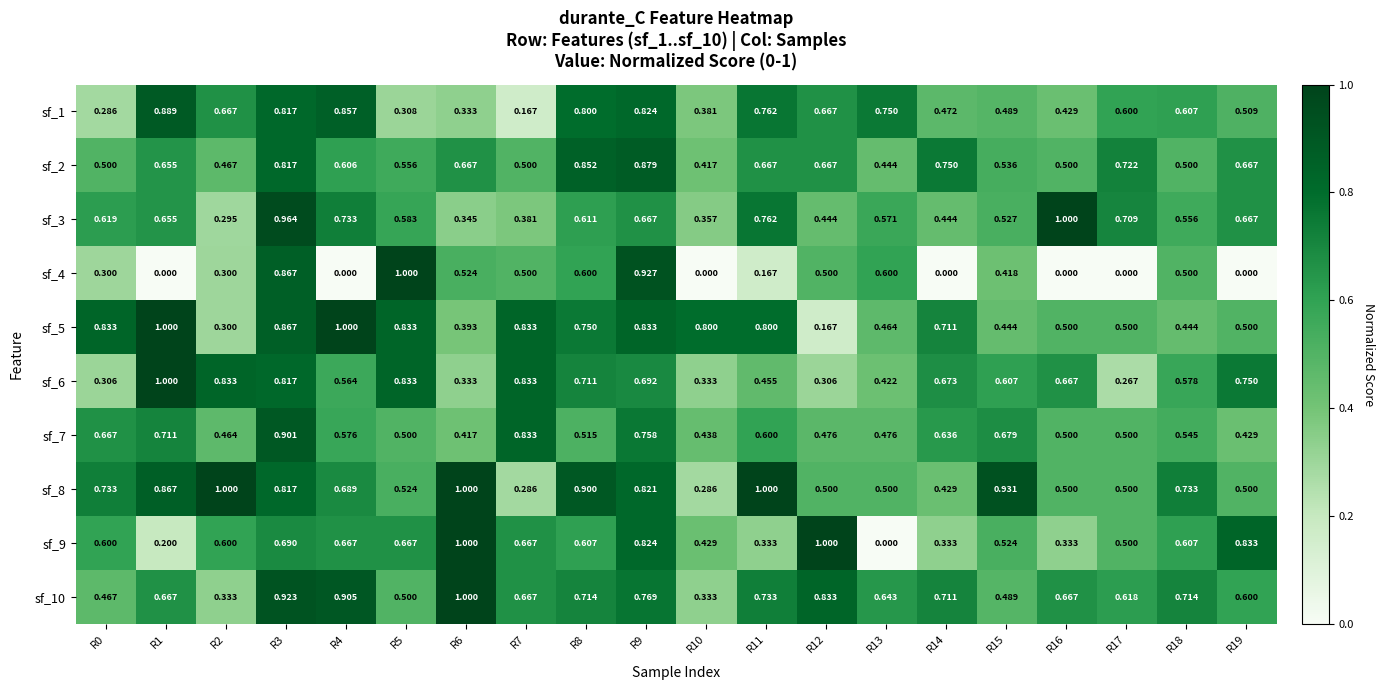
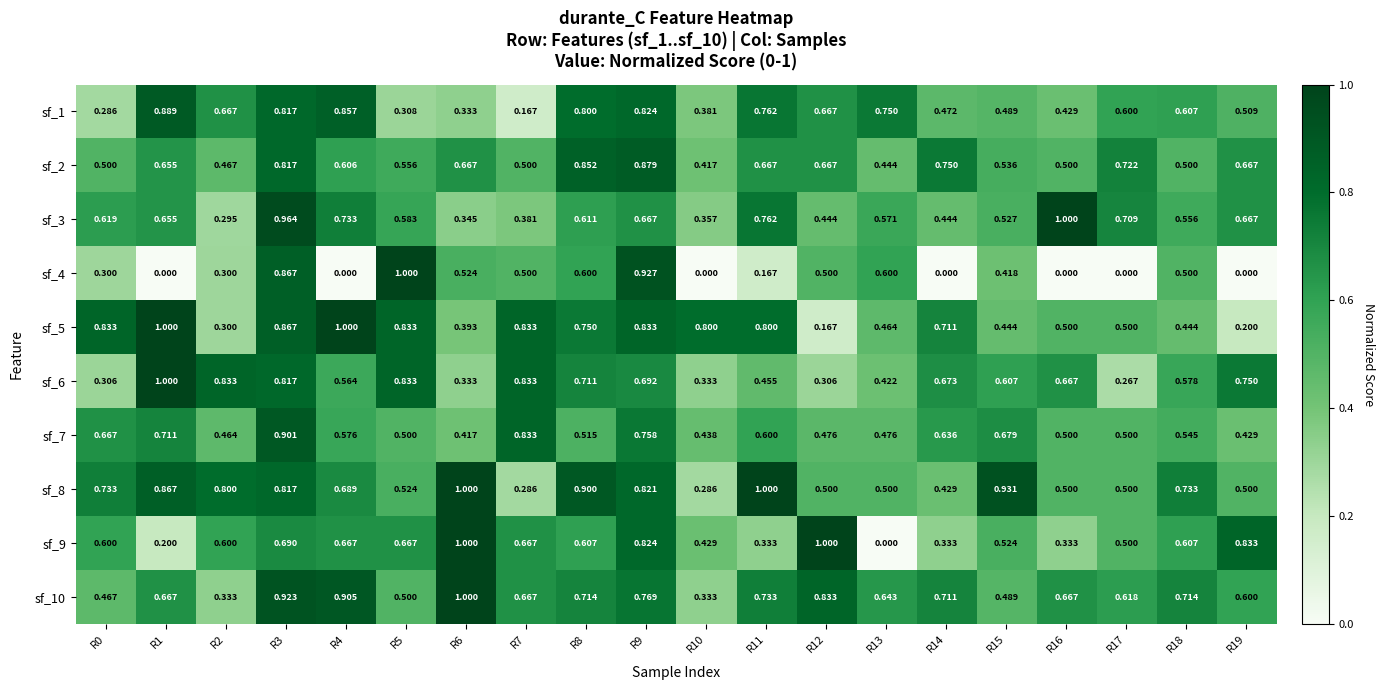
  {
    "sf_1": {
      "R0": 0.286,
      "R1": 0.889,
      "R2": 0.667,
      "R3": 0.817,
      "R4": 0.857,
      "R5": 0.308,
      "R6": 0.333,
      "R7": 0.167,
      "R8": 0.800,
      "R9": 0.824,
      "R10": 0.381,
      "R11": 0.762,
      "R12": 0.667,
      "R13": 0.750,
      "R14": 0.472,
      "R15": 0.489,
      "R16": 0.429,
      "R17": 0.600,
      "R18": 0.607,
      "R19": 0.509
    },
    "sf_2": {
      "R0": 0.500,
      "R1": 0.655,
      "R2": 0.467,
      "R3": 0.817,
      "R4": 0.606,
      "R5": 0.556,
      "R6": 0.667,
      "R7": 0.500,
      "R8": 0.852,
      "R9": 0.879,
      "R10": 0.417,
      "R11": 0.667,
      "R12": 0.667,
      "R13": 0.444,
      "R14": 0.750,
      "R15": 0.536,
      "R16": 0.500,
      "R17": 0.722,
      "R18": 0.500,
      "R19": 0.667
    },
    "sf_3": {
      "R0": 0.619,
      "R1": 0.655,
      "R2": 0.295,
      "R3": 0.964,
      "R4": 0.733,
      "R5": 0.583,
      "R6": 0.345,
      "R7": 0.381,
      "R8": 0.611,
      "R9": 0.667,
      "R10": 0.357,
      "R11": 0.762,
      "R12": 0.444,
      "R13": 0.571,
      "R14": 0.444,
      "R15": 0.527,
      "R16": 1.000,
      "R17": 0.709,
      "R18": 0.556,
      "R19": 0.667
    },
    "sf_4": {
      "R0": 0.300,
      "R1": 0.000,
      "R2": 0.300,
      "R3": 0.867,
      "R4": 0.000,
      "R5": 1.000,
      "R6": 0.524,
      "R7": 0.500,
      "R8": 0.600,
      "R9": 0.927,
      "R10": 0.000,
      "R11": 0.167,
      "R12": 0.500,
      "R13": 0.600,
      "R14": 0.000,
      "R15": 0.418,
      "R16": 0.000,
      "R17": 0.000,
      "R18": 0.500,
      "R19": 0.000
    },
    "sf_5": {
      "R0": 0.833,
      "R1": 1.000,
      "R2": 0.300,
      "R3": 0.867,
      "R4": 1.000,
      "R5": 0.833,
      "R6": 0.393,
      "R7": 0.833,
      "R8": 0.750,
      "R9": 0.833,
      "R10": 0.800,
      "R11": 0.800,
      "R12": 0.167,
      "R13": 0.464,
      "R14": 0.711,
      "R15": 0.444,
      "R16": 0.500,
      "R17": 0.500,
      "R18": 0.444,
-     "R19": 0.500
+     "R19": 0.200
    },
    "sf_6": {
      "R0": 0.306,
      "R1": 1.000,
      "R2": 0.833,
      "R3": 0.817,
      "R4": 0.564,
      "R5": 0.833,
      "R6": 0.333,
      "R7": 0.833,
      "R8": 0.711,
      "R9": 0.692,
      "R10": 0.333,
      "R11": 0.455,
      "R12": 0.306,
      "R13": 0.422,
      "R14": 0.673,
      "R15": 0.607,
      "R16": 0.667,
      "R17": 0.267,
      "R18": 0.578,
      "R19": 0.750
    },
    "sf_7": {
      "R0": 0.667,
      "R1": 0.711,
      "R2": 0.464,
      "R3": 0.901,
      "R4": 0.576,
      "R5": 0.500,
      "R6": 0.417,
      "R7": 0.833,
      "R8": 0.515,
      "R9": 0.758,
      "R10": 0.438,
      "R11": 0.600,
      "R12": 0.476,
      "R13": 0.476,
      "R14": 0.636,
      "R15": 0.679,
      "R16": 0.500,
      "R17": 0.500,
      "R18": 0.545,
      "R19": 0.429
    },
    "sf_8": {
      "R0": 0.733,
      "R1": 0.867,
-     "R2": 1.000,
+     "R2": 0.800,
      "R3": 0.817,
      "R4": 0.689,
      "R5": 0.524,
      "R6": 1.000,
      "R7": 0.286,
      "R8": 0.900,
      "R9": 0.821,
      "R10": 0.286,
      "R11": 1.000,
      "R12": 0.500,
      "R13": 0.500,
      "R14": 0.429,
      "R15": 0.931,
      "R16": 0.500,
      "R17": 0.500,
      "R18": 0.733,
      "R19": 0.500
    },
    "sf_9": {
      "R0": 0.600,
      "R1": 0.200,
      "R2": 0.600,
      "R3": 0.690,
      "R4": 0.667,
      "R5": 0.667,
      "R6": 1.000,
      "R7": 0.667,
      "R8": 0.607,
      "R9": 0.824,
      "R10": 0.429,
      "R11": 0.333,
      "R12": 1.000,
      "R13": 0.000,
      "R14": 0.333,
      "R15": 0.524,
      "R16": 0.333,
      "R17": 0.500,
      "R18": 0.607,
      "R19": 0.833
    },
    "sf_10": {
      "R0": 0.467,
      "R1": 0.667,
      "R2": 0.333,
      "R3": 0.923,
      "R4": 0.905,
      "R5": 0.500,
      "R6": 1.000,
      "R7": 0.667,
      "R8": 0.714,
      "R9": 0.769,
      "R10": 0.333,
      "R11": 0.733,
      "R12": 0.833,
      "R13": 0.643,
      "R14": 0.711,
      "R15": 0.489,
      "R16": 0.667,
      "R17": 0.618,
      "R18": 0.714,
      "R19": 0.600
    }
  }
